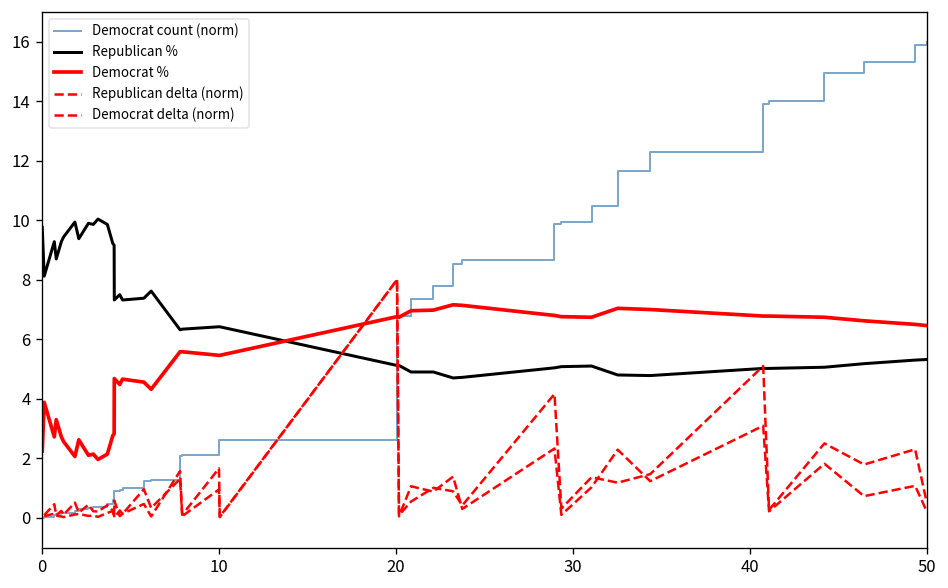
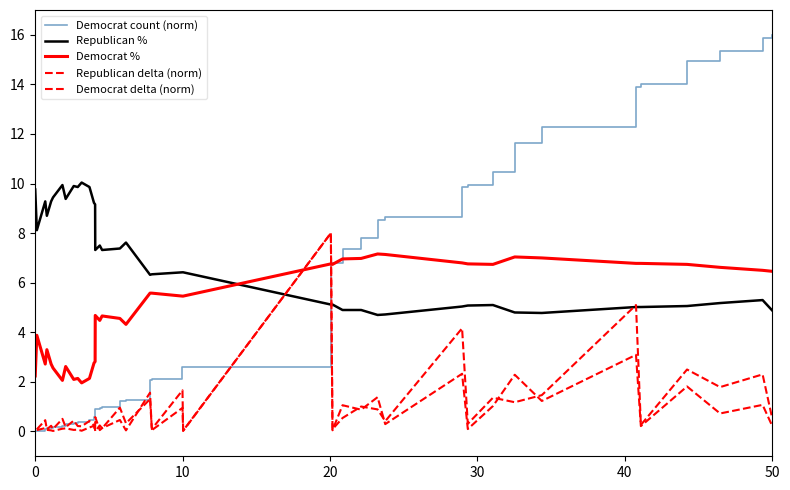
  {
    "Democrat count (norm)": {
      "50": 16.0
    },
    "Republican %": {
      "0": 9.8,
-     "50": 5.3
+     "50": 4.9
    }
  }
